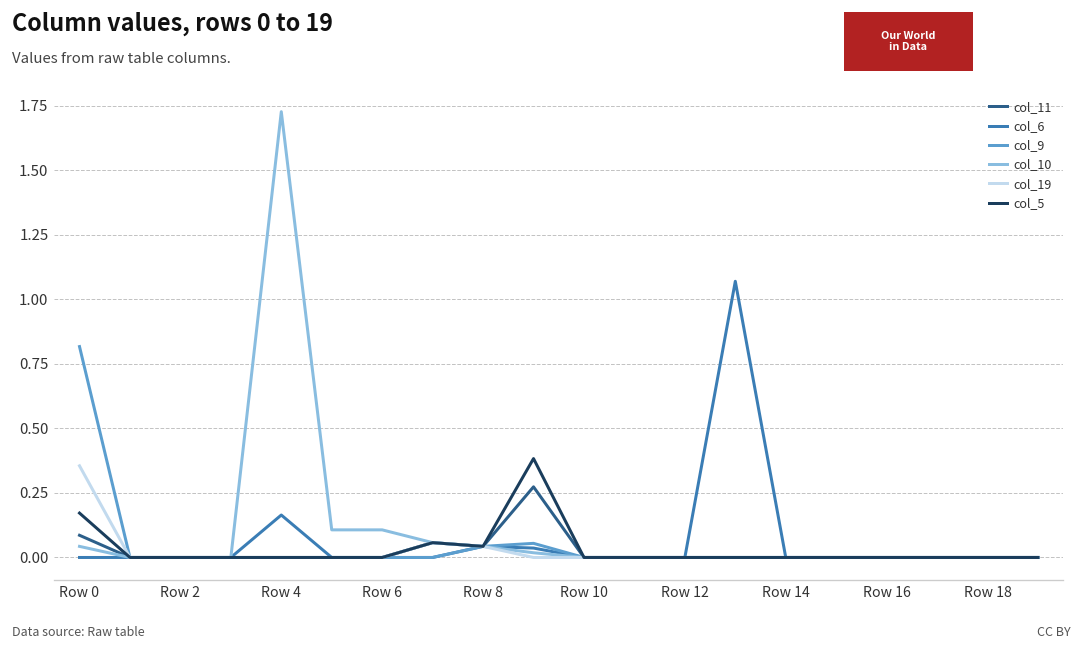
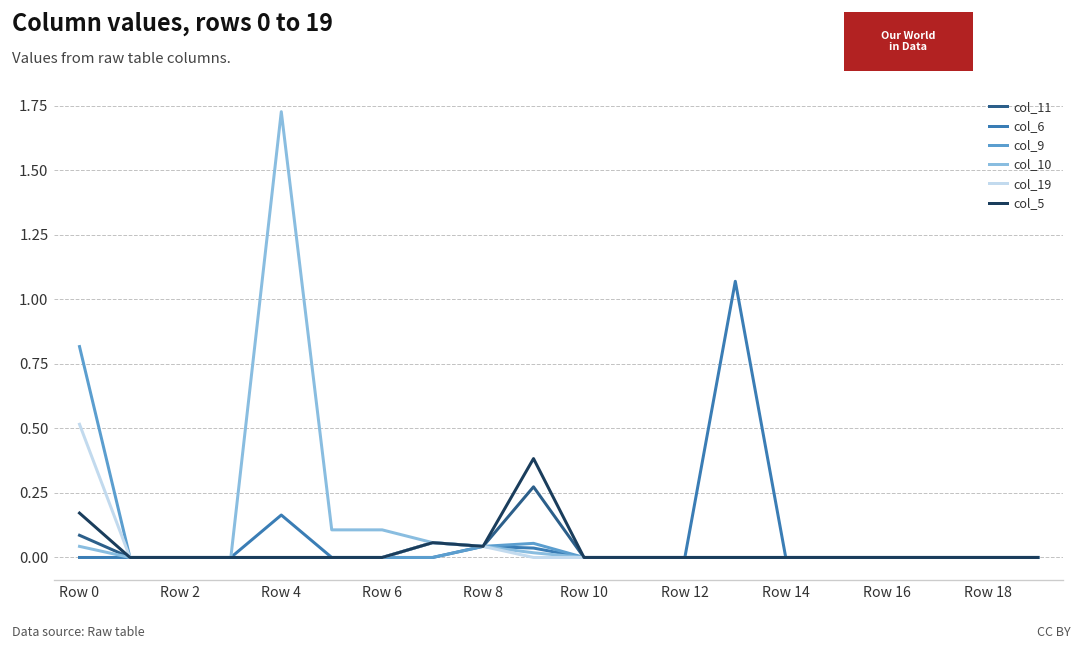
  {
    "col_19": {
-     "Row 0": 0.36
+     "Row 0": 0.52
    }
  }
